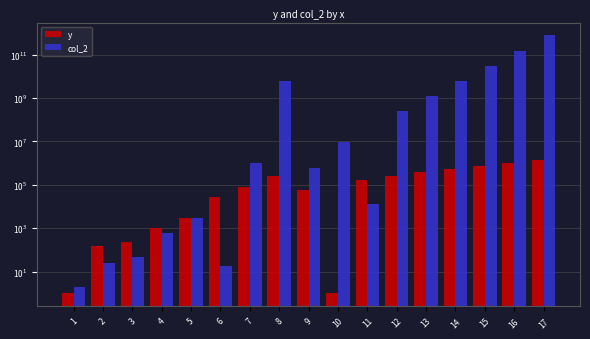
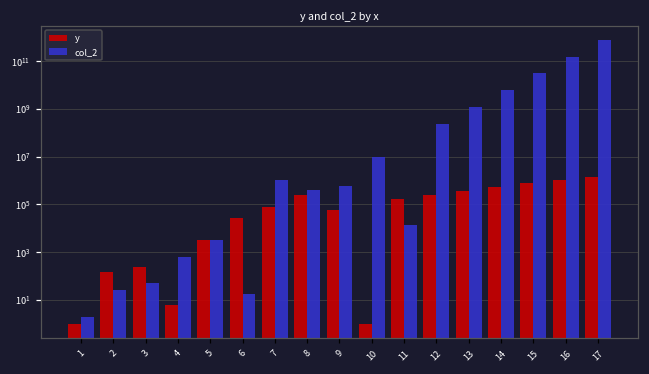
  {
    "y": {
      "1": 1,
      "2": 100,
      "3": 200,
-     "4": 1000,
+     "4": 6,
      "5": 3000,
      "6": 30000,
      "7": 80000,
      "8": 200000,
      "9": 60000,
      "10": 1,
      "11": 200000,
      "12": 200000,
      "13": 400000,
      "14": 500000,
      "15": 800000,
      "16": 1000000,
      "17": 1000000
    },
    "col_2": {
      "1": 2,
      "2": 30,
      "3": 50,
      "4": 600,
      "5": 3000,
      "6": 20,
      "7": 1000000,
-     "8": 6000000000,
+     "8": 400000,
      "9": 600000,
      "10": 10000000,
      "11": 10000,
      "12": 200000000,
      "13": 1000000000,
      "14": 6000000000,
      "15": 30000000000,
      "16": 200000000000,
      "17": 800000000000
    }
  }
